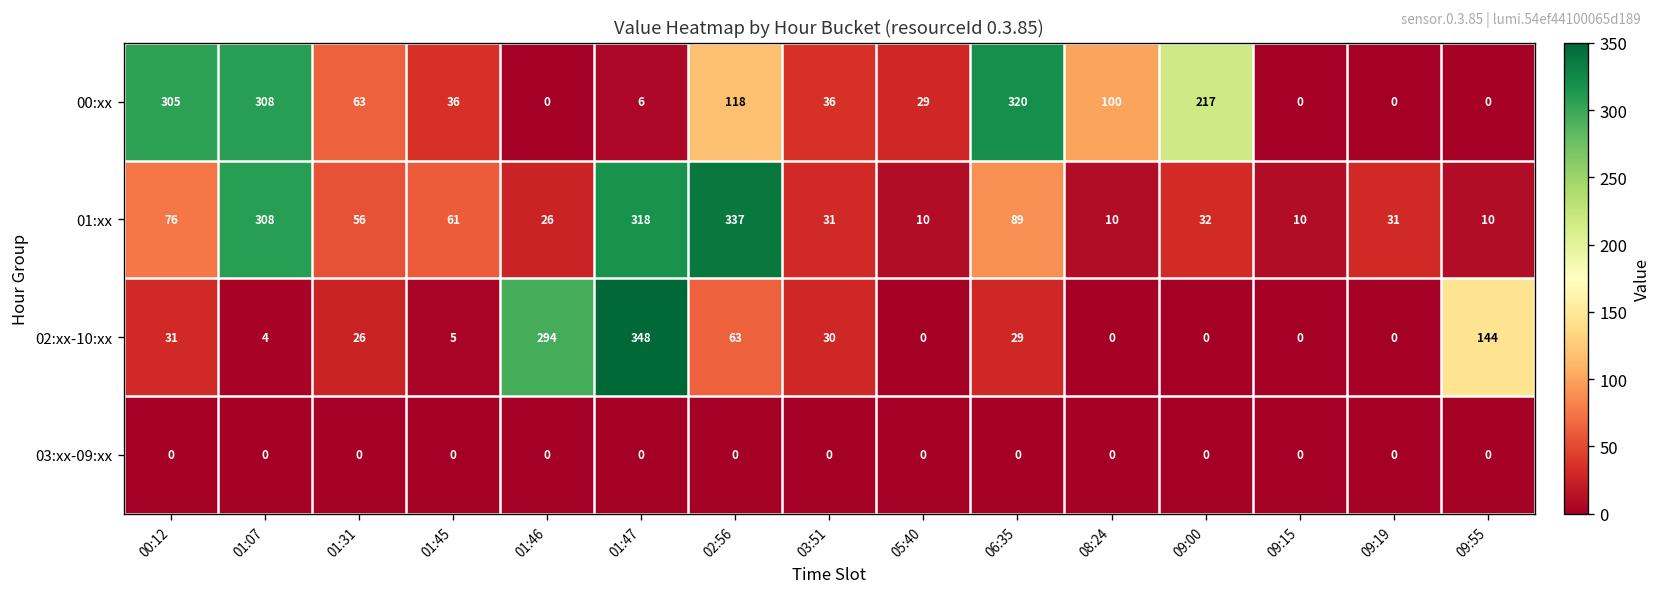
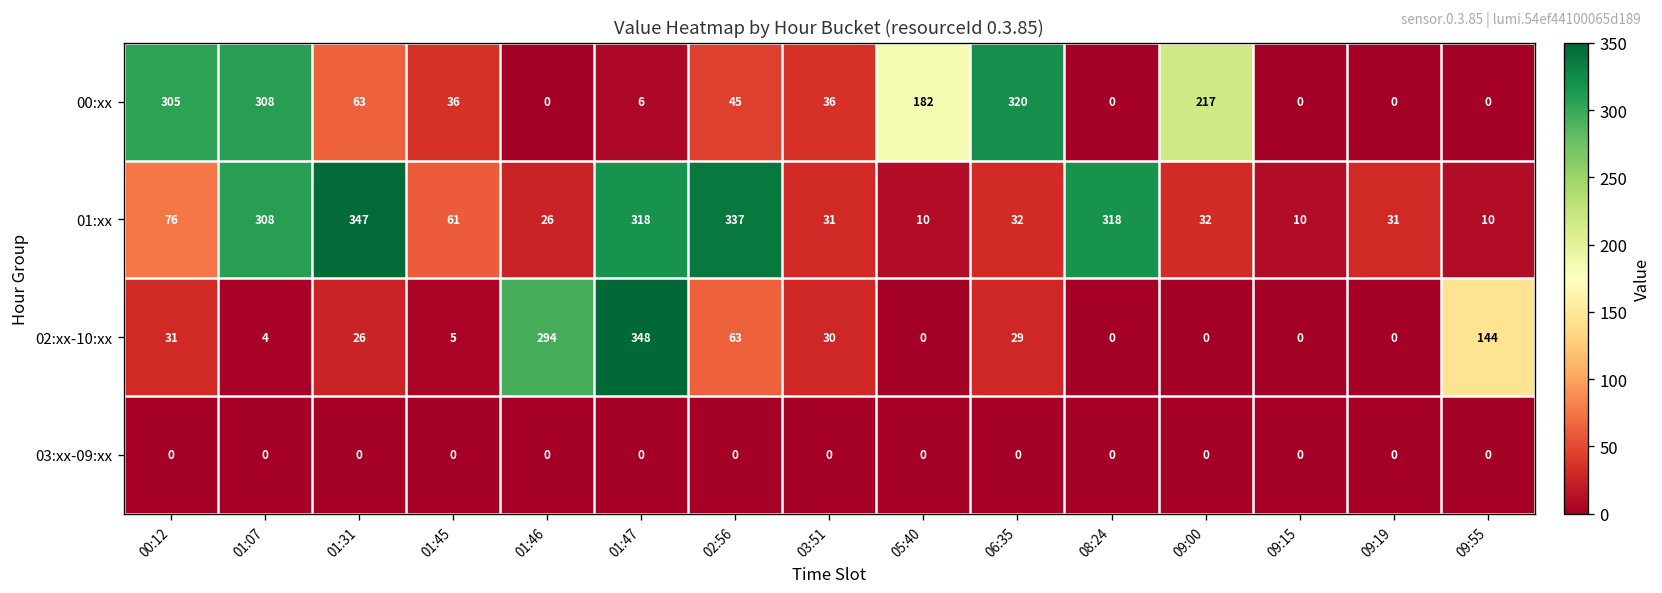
  {
    "00:xx": {
      "00:12": 305,
      "01:07": 308,
      "01:31": 63,
      "01:45": 36,
      "01:46": 0,
      "01:47": 6,
-     "02:56": 118,
+     "02:56": 45,
      "03:51": 36,
-     "05:40": 29,
+     "05:40": 182,
      "06:35": 320,
-     "08:24": 100,
+     "08:24": 0,
      "09:00": 217,
      "09:15": 0,
      "09:19": 0,
      "09:55": 0
    },
    "01:xx": {
      "00:12": 76,
      "01:07": 308,
-     "01:31": 56,
+     "01:31": 347,
      "01:45": 61,
      "01:46": 26,
      "01:47": 318,
      "02:56": 337,
      "03:51": 31,
      "05:40": 10,
-     "06:35": 89,
-     "08:24": 10,
+     "06:35": 32,
+     "08:24": 318,
      "09:00": 32,
      "09:15": 10,
      "09:19": 31,
      "09:55": 10
    },
    "02:xx-10:xx": {
      "00:12": 31,
      "01:07": 4,
      "01:31": 26,
      "01:45": 5,
      "01:46": 294,
      "01:47": 348,
      "02:56": 63,
      "03:51": 30,
      "05:40": 0,
      "06:35": 29,
      "08:24": 0,
      "09:00": 0,
      "09:15": 0,
      "09:19": 0,
      "09:55": 144
    },
    "03:xx-09:xx": {
      "00:12": 0,
      "01:07": 0,
      "01:31": 0,
      "01:45": 0,
      "01:46": 0,
      "01:47": 0,
      "02:56": 0,
      "03:51": 0,
      "05:40": 0,
      "06:35": 0,
      "08:24": 0,
      "09:00": 0,
      "09:15": 0,
      "09:19": 0,
      "09:55": 0
    }
  }
